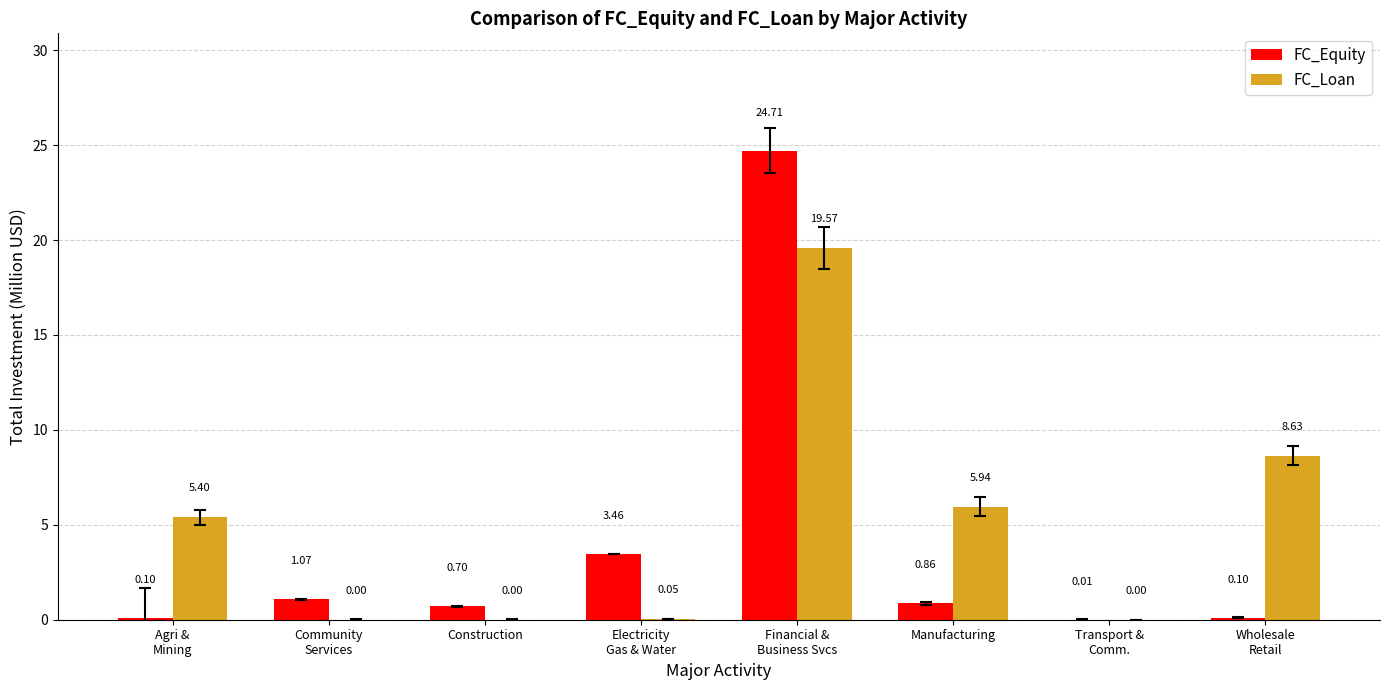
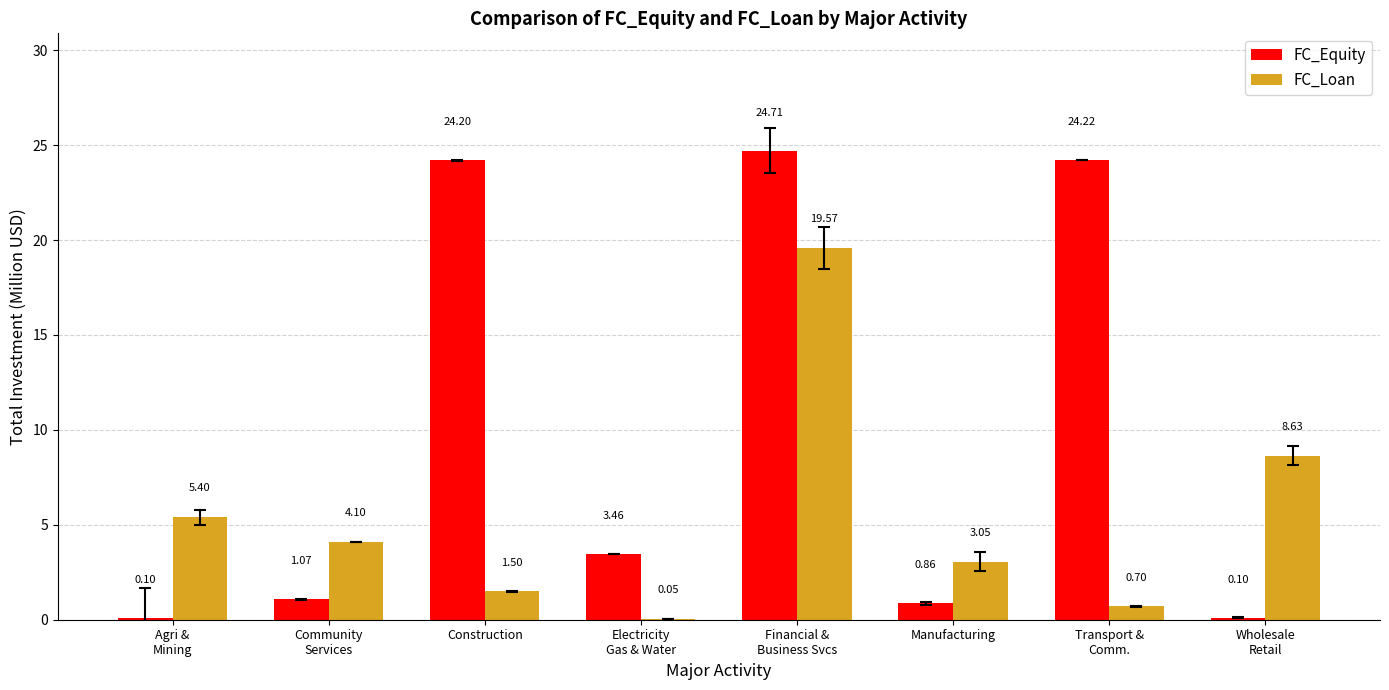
  {
    "FC_Equity": {
-     "Construction": 0.70,
-     "Transport & Comm.": 0.01
+     "Construction": 24.20,
+     "Transport & Comm.": 24.22
    },
    "FC_Loan": {
      "Agri & Mining": 5.40,
-     "Community Services": 0.00,
-     "Construction": 0.00,
+     "Community Services": 4.10,
+     "Construction": 1.50,
      "Electricity Gas & Water": 0.05,
      "Financial & Business Svcs": 19.57,
-     "Manufacturing": 5.94,
-     "Transport & Comm.": 0.00,
+     "Manufacturing": 3.05,
+     "Transport & Comm.": 0.70,
      "Wholesale Retail": 8.63
    }
  }
